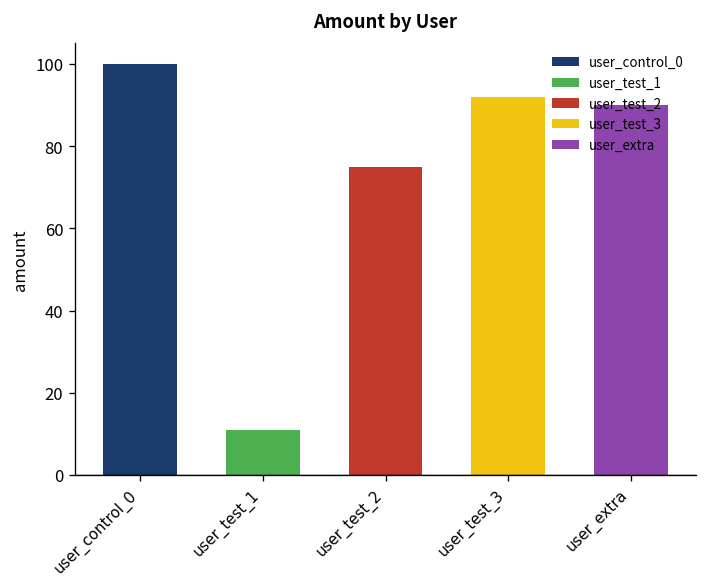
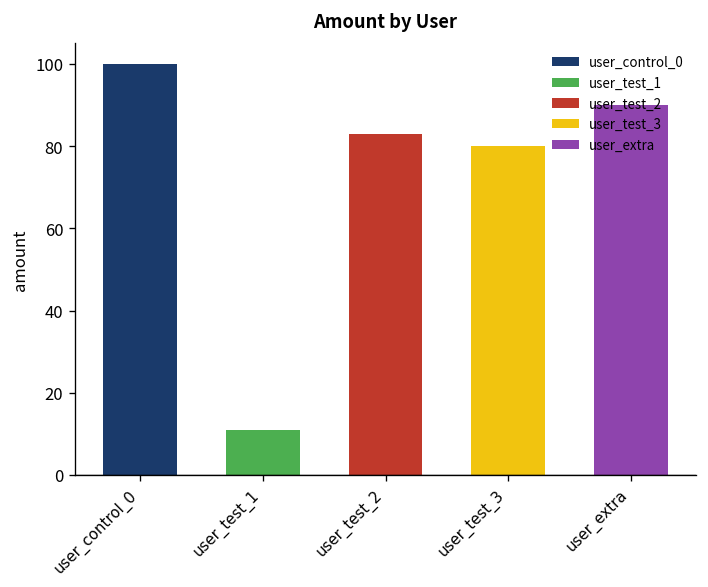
  {
    "user_control_0": 100,
    "user_test_1": 11,
-   "user_test_2": 75,
-   "user_test_3": 92,
+   "user_test_2": 83,
+   "user_test_3": 80,
    "user_extra": 90
  }
